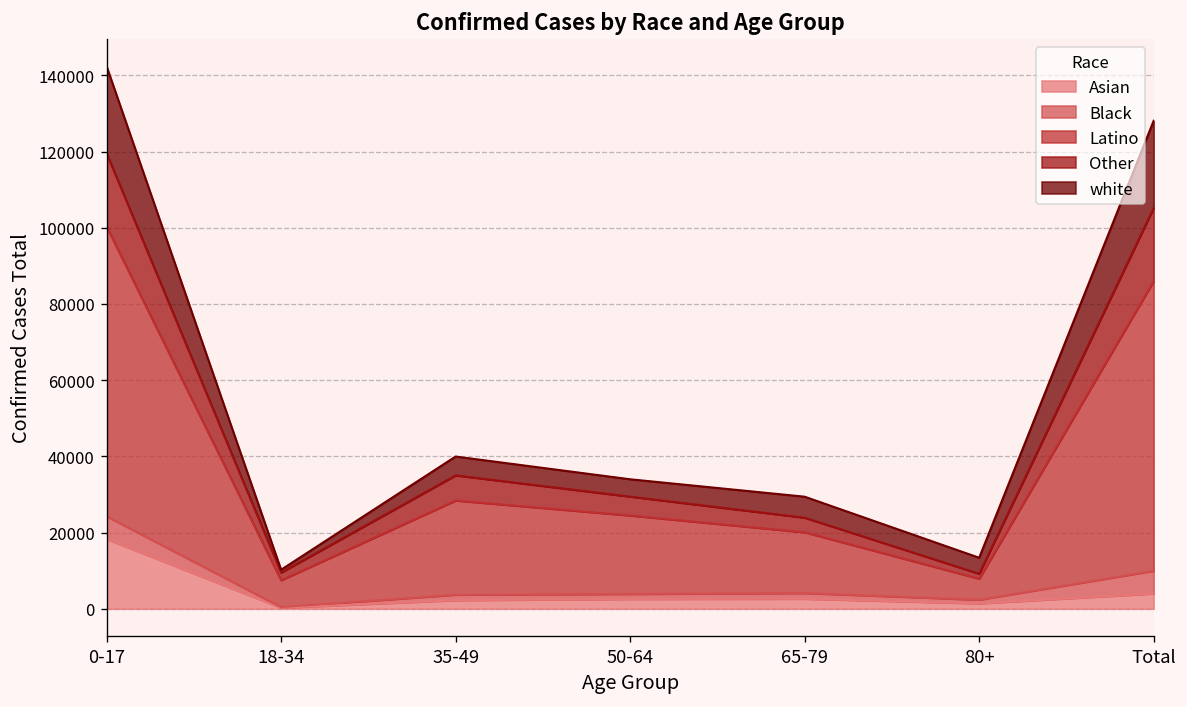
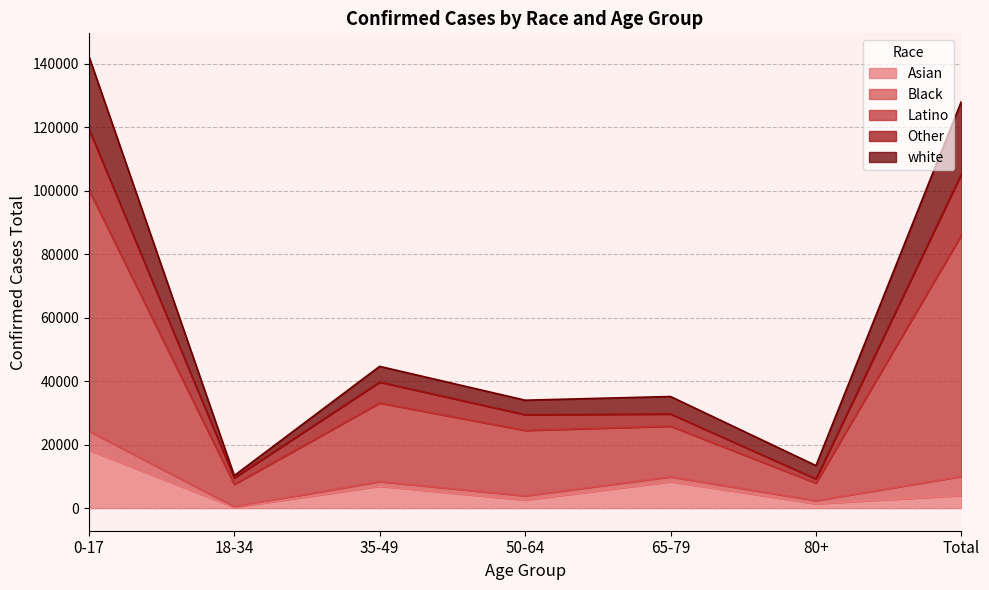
  {
    "Asian": {
      "0-17": 18000,
-     "35-49": 2000,
+     "35-49": 7000,
      "50-64": 3000,
-     "65-79": 3000,
+     "65-79": 8000,
      "80+": 1000,
      "Total": 4000
    }
  }
